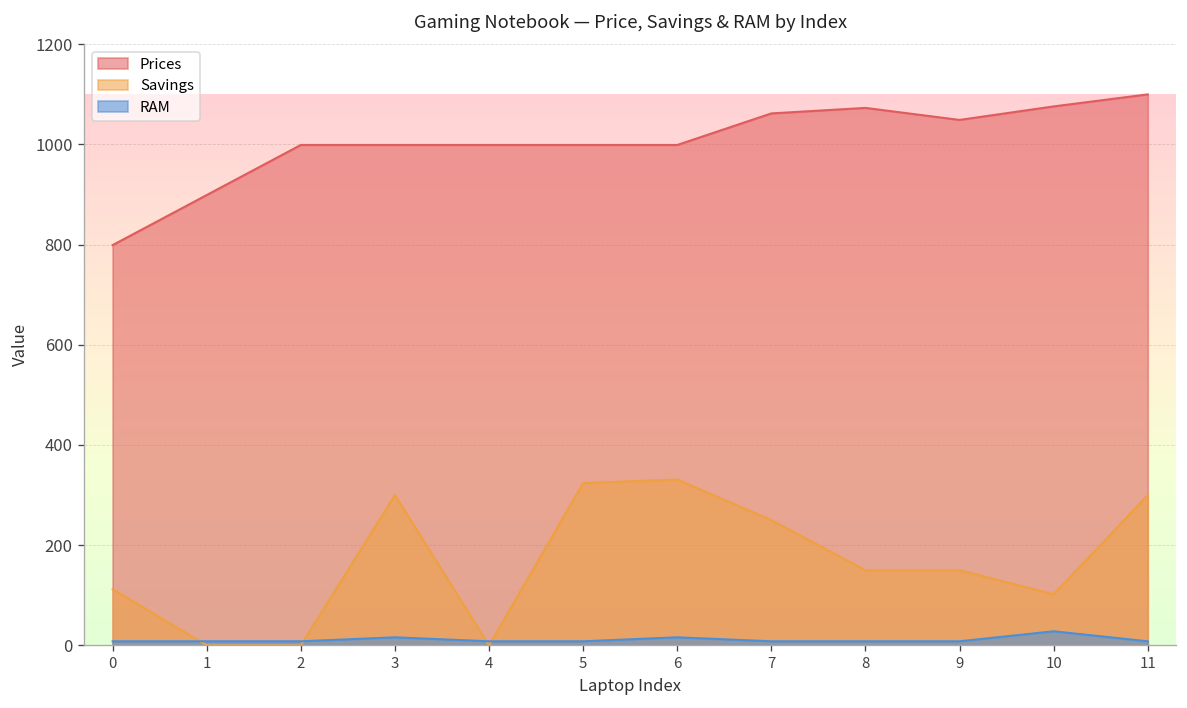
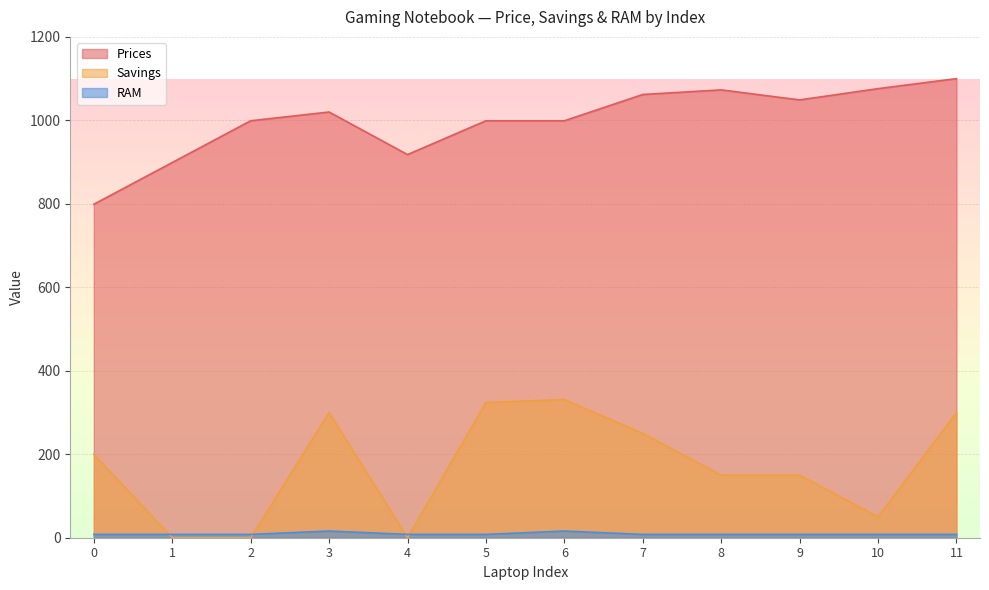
  {
    "Prices": {
      "0": 800,
      "1": 900,
      "2": 1000,
-     "3": 1000,
-     "4": 1000,
+     "3": 1020,
+     "4": 920,
      "5": 1000,
      "6": 1000,
      "7": 1060,
      "8": 1070,
      "9": 1050,
      "10": 1080,
      "11": 1100
    },
    "Savings": {
-     "0": 110,
+     "0": 200,
      "1": 0,
      "2": 0,
      "3": 300,
      "4": 0,
      "5": 320,
      "6": 330,
      "7": 250,
      "8": 150,
      "9": 150,
-     "10": 100,
+     "10": 50,
      "11": 300
    },
    "RAM": {
      "0": 10,
      "1": 10,
      "2": 10,
      "3": 20,
      "4": 10,
      "5": 10,
      "6": 20,
      "7": 10,
      "8": 10,
      "9": 10,
-     "10": 30,
+     "10": 10,
      "11": 10
    }
  }
